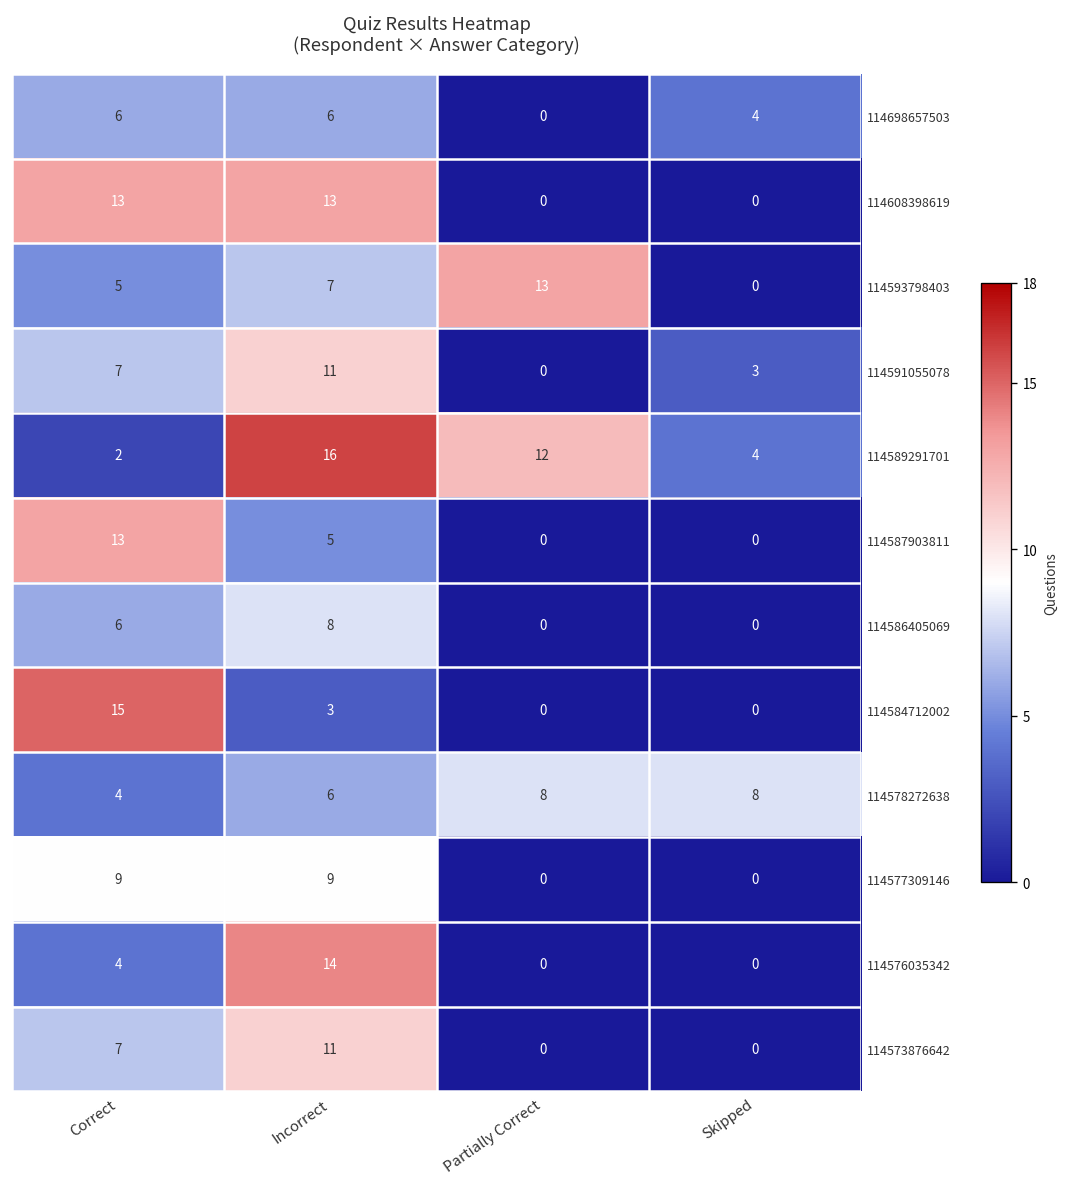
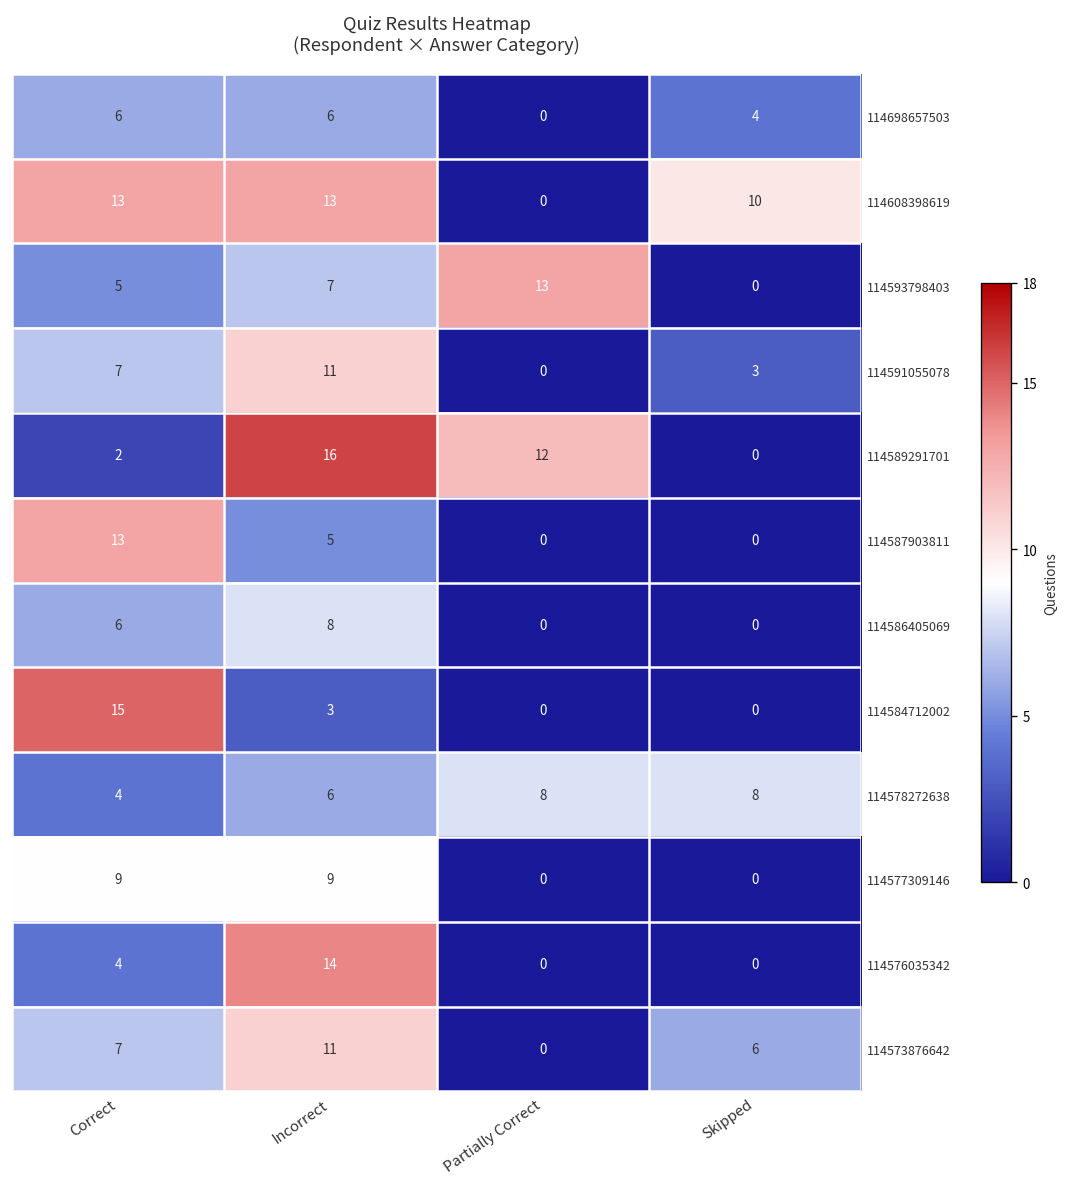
  {
    "114698657503": {
      "Correct": 6,
      "Incorrect": 6,
      "Partially Correct": 0,
      "Skipped": 4
    },
    "114608398619": {
      "Correct": 13,
      "Incorrect": 13,
      "Partially Correct": 0,
-     "Skipped": 0
+     "Skipped": 10
    },
    "114593798403": {
      "Correct": 5,
      "Incorrect": 7,
      "Partially Correct": 13,
      "Skipped": 0
    },
    "114591055078": {
      "Correct": 7,
      "Incorrect": 11,
      "Partially Correct": 0,
      "Skipped": 3
    },
    "114589291701": {
      "Correct": 2,
      "Incorrect": 16,
      "Partially Correct": 12,
-     "Skipped": 4
+     "Skipped": 0
    },
    "114587903811": {
      "Correct": 13,
      "Incorrect": 5,
      "Partially Correct": 0,
      "Skipped": 0
    },
    "114586405069": {
      "Correct": 6,
      "Incorrect": 8,
      "Partially Correct": 0,
      "Skipped": 0
    },
    "114584712002": {
      "Correct": 15,
      "Incorrect": 3,
      "Partially Correct": 0,
      "Skipped": 0
    },
    "114578272638": {
      "Correct": 4,
      "Incorrect": 6,
      "Partially Correct": 8,
      "Skipped": 8
    },
    "114577309146": {
      "Correct": 9,
      "Incorrect": 9,
      "Partially Correct": 0,
      "Skipped": 0
    },
    "114576035342": {
      "Correct": 4,
      "Incorrect": 14,
      "Partially Correct": 0,
      "Skipped": 0
    },
    "114573876642": {
      "Correct": 7,
      "Incorrect": 11,
      "Partially Correct": 0,
-     "Skipped": 0
+     "Skipped": 6
    }
  }
